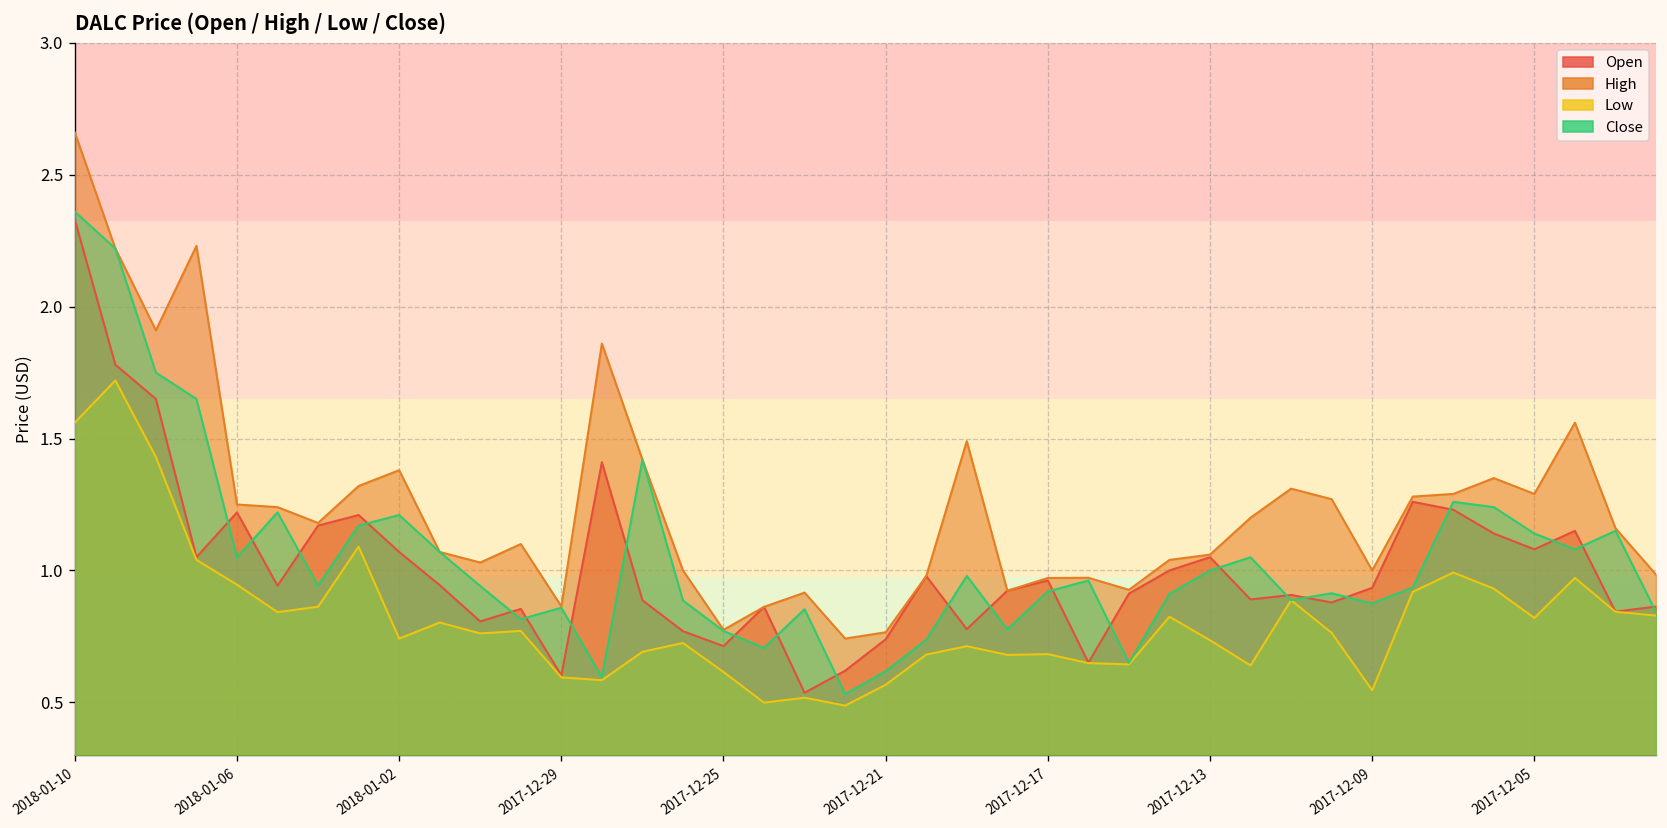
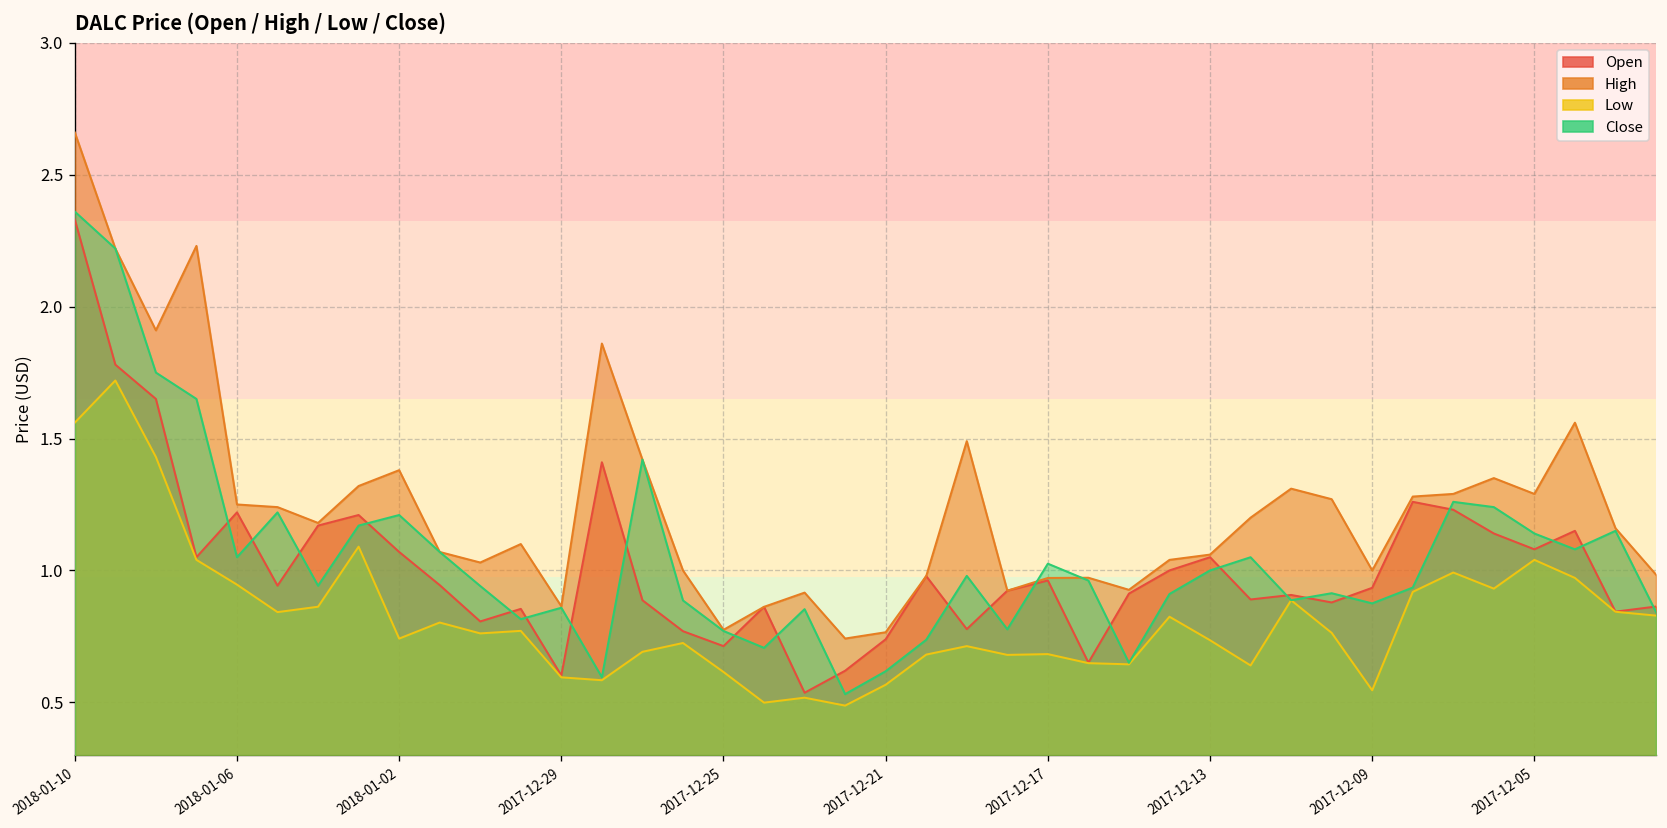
  {
    "Low": {
      "2018-01-10": 1.56,
      "2018-01-06": 0.95,
      "2018-01-02": 0.74,
      "2017-12-25": 0.62,
      "2017-12-21": 0.57,
      "2017-12-17": 0.68,
      "2017-12-13": 0.74,
      "2017-12-09": 0.55,
-     "2017-12-05": 0.82
+     "2017-12-05": 1.04
    },
    "Close": {
      "2018-01-10": 2.36,
      "2018-01-06": 1.05,
      "2018-01-02": 1.21,
      "2017-12-21": 0.62,
-     "2017-12-17": 0.92,
+     "2017-12-17": 1.03,
      "2017-12-13": 1.00,
      "2017-12-09": 0.88,
      "2017-12-05": 1.14
    }
  }
